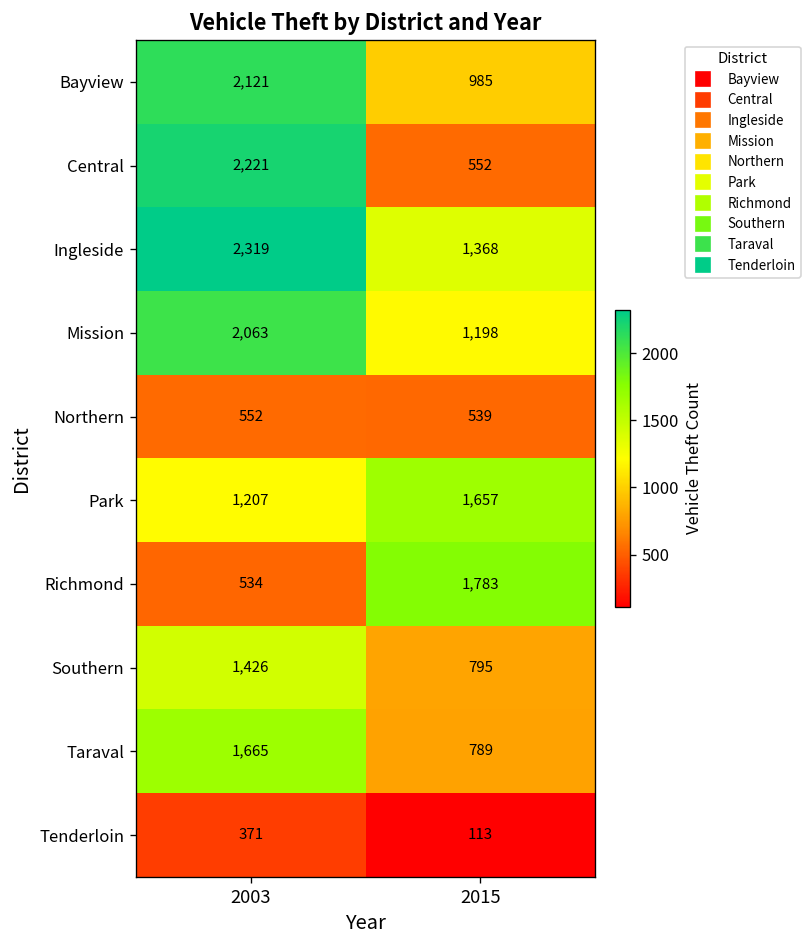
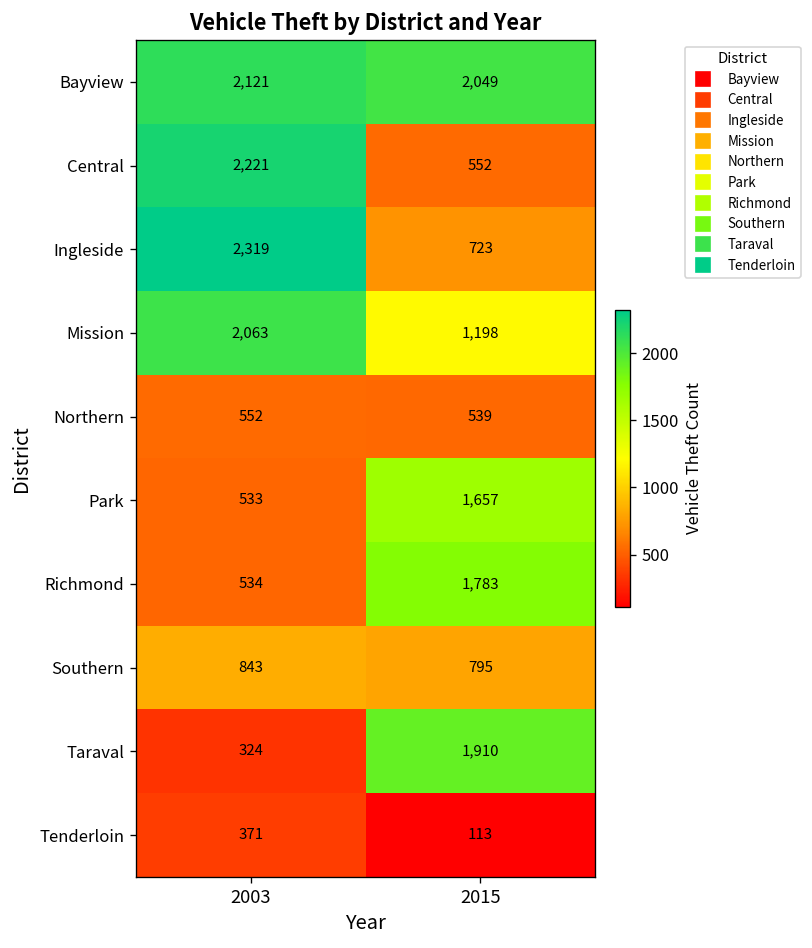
  {
    "Bayview": {
      "2003": "2,121",
-     "2015": "985"
+     "2015": "2,049"
    },
    "Central": {
      "2003": "2,221",
      "2015": "552"
    },
    "Ingleside": {
      "2003": "2,319",
-     "2015": "1,368"
+     "2015": "723"
    },
    "Mission": {
      "2003": "2,063",
      "2015": "1,198"
    },
    "Northern": {
      "2003": "552",
      "2015": "539"
    },
    "Park": {
-     "2003": "1,207",
+     "2003": "533",
      "2015": "1,657"
    },
    "Richmond": {
      "2003": "534",
      "2015": "1,783"
    },
    "Southern": {
-     "2003": "1,426",
+     "2003": "843",
      "2015": "795"
    },
    "Taraval": {
-     "2003": "1,665",
-     "2015": "789"
+     "2003": "324",
+     "2015": "1,910"
    },
    "Tenderloin": {
      "2003": "371",
      "2015": "113"
    }
  }
